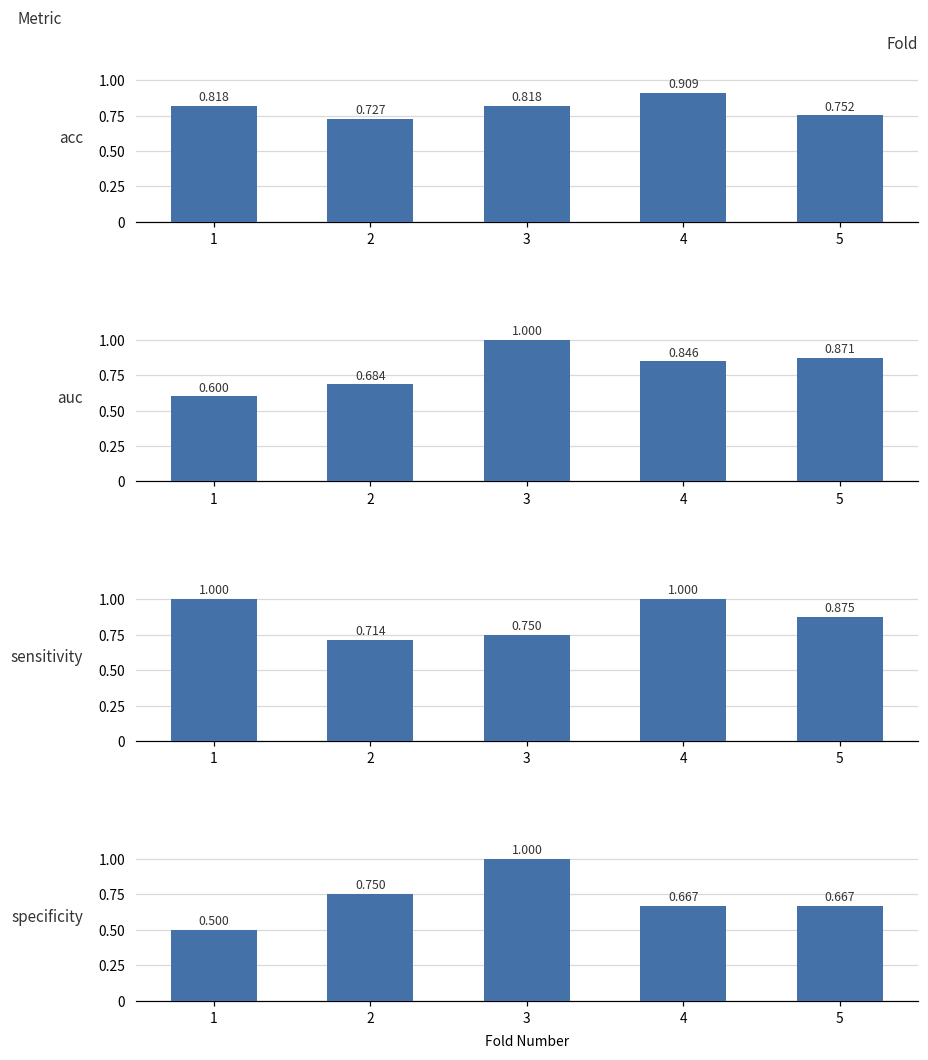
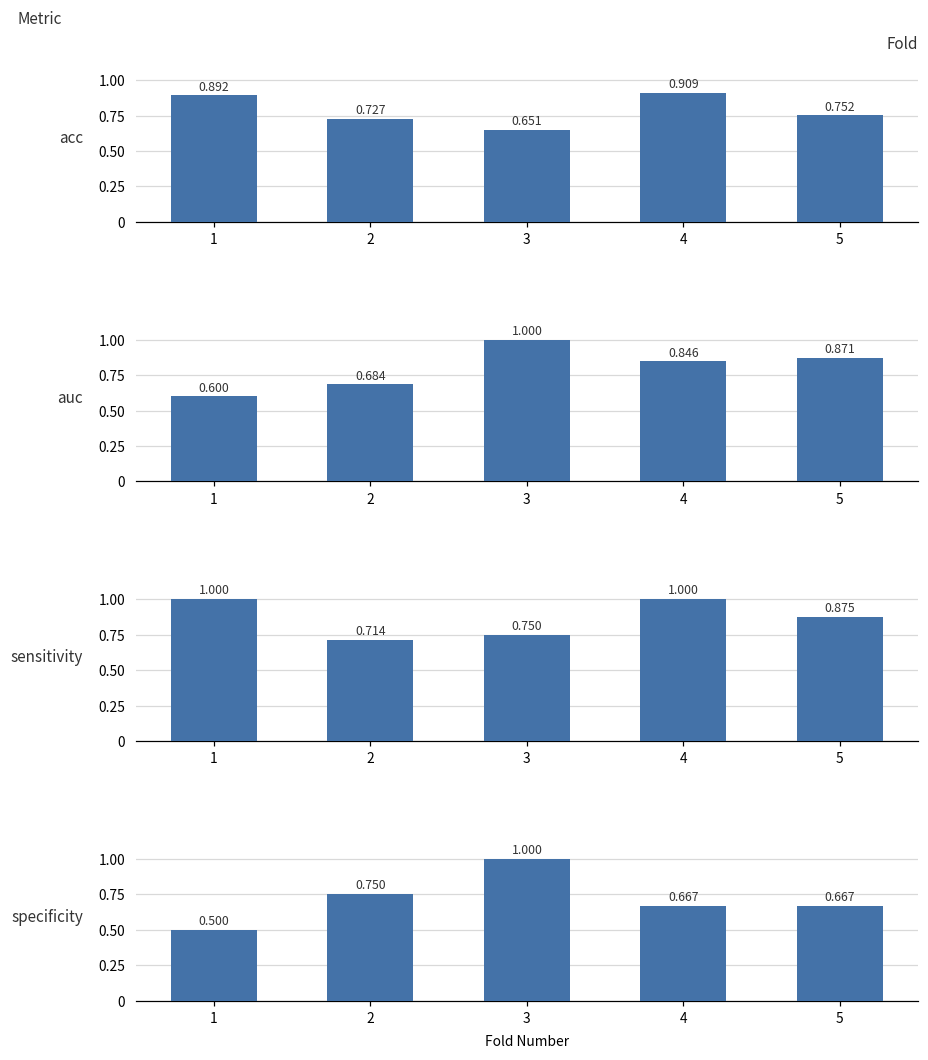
  {
    "Fold": {
-     "1": 0.818,
+     "1": 0.892,
      "2": 0.727,
-     "3": 0.818,
+     "3": 0.651,
      "4": 0.909,
      "5": 0.752
    }
  }
